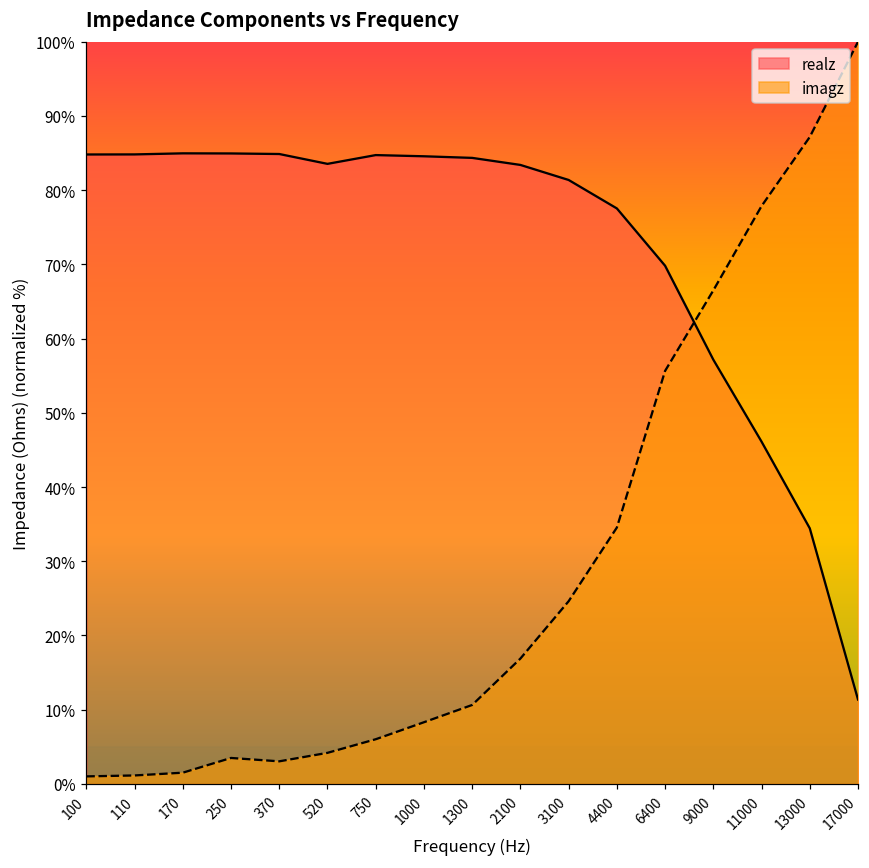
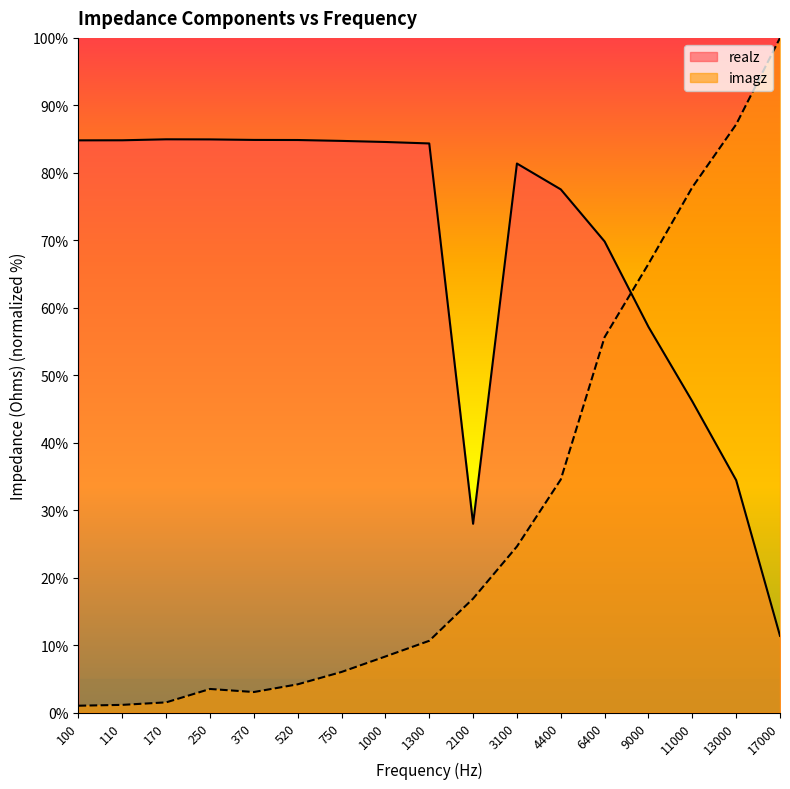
  {
    "realz": {
      "100": "85%",
      "110": "85%",
      "170": "85%",
      "250": "85%",
      "370": "85%",
-     "520": "84%",
+     "520": "85%",
      "750": "85%",
      "1000": "85%",
      "1300": "84%",
-     "2100": "83%",
+     "2100": "28%",
      "3100": "81%",
      "4400": "78%",
      "6400": "70%",
      "9000": "57%",
      "11000": "46%",
      "13000": "34%",
      "17000": "11%"
    },
    "imagz": {
      "100": "1%",
      "110": "1%",
      "170": "2%",
      "250": "3%",
      "370": "3%",
      "520": "4%",
      "750": "6%",
      "1000": "8%",
      "1300": "11%",
      "2100": "17%",
      "3100": "25%",
      "4400": "35%",
      "6400": "56%",
      "9000": "67%",
      "11000": "78%",
      "13000": "87%",
      "17000": "100%"
    }
  }
